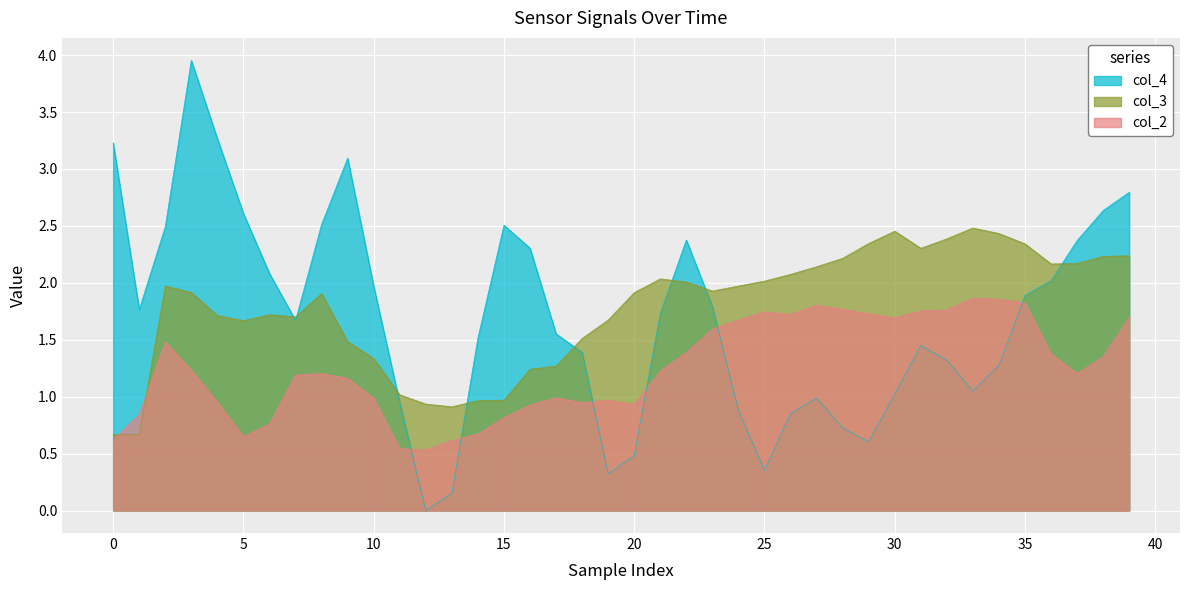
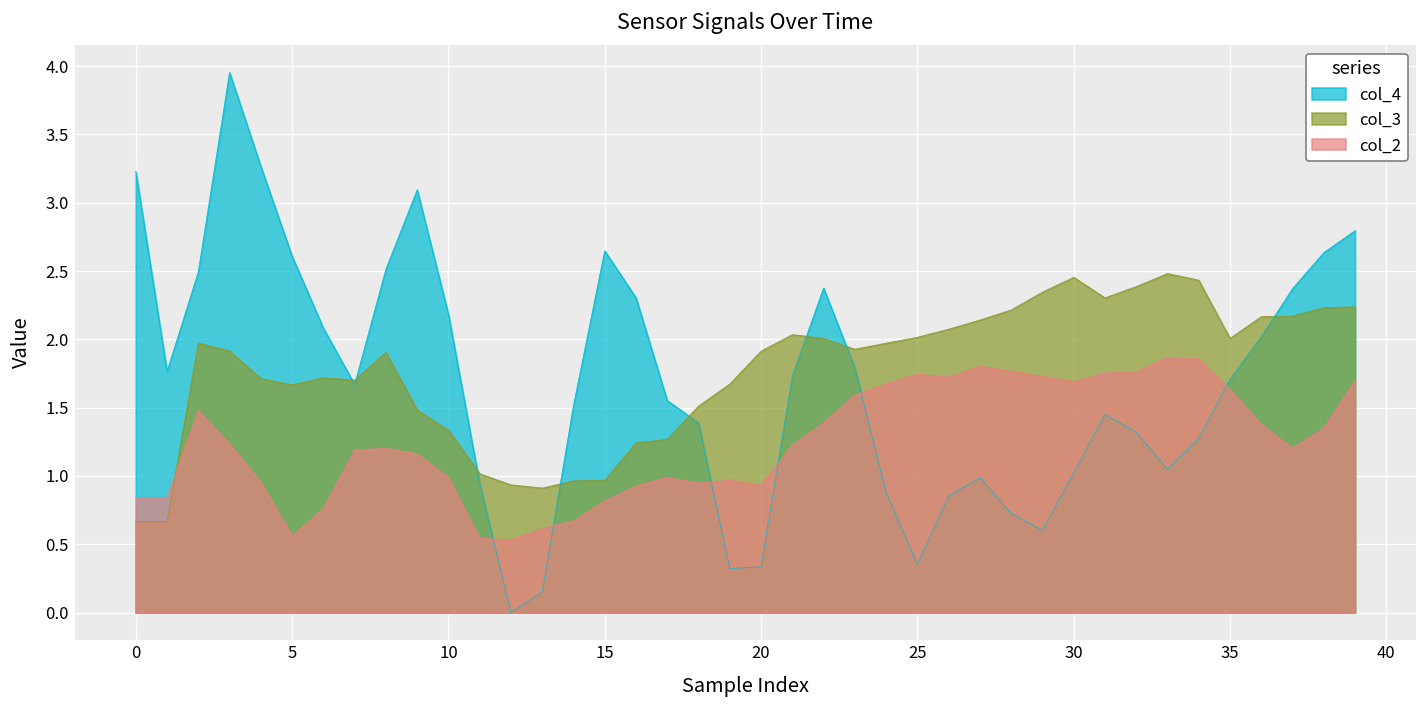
  {
    "col_4": {
      "0": 3.23,
      "5": 2.61,
-     "10": 1.97,
-     "15": 2.51,
-     "20": 0.48,
+     "10": 2.18,
+     "15": 2.65,
+     "20": 0.34,
      "25": 0.35,
      "30": 1.02,
-     "35": 1.89
+     "35": 1.71
    },
    "col_3": {
      "0": 0.67,
      "5": 1.67,
      "10": 1.33,
      "15": 0.97,
      "20": 1.91,
      "25": 2.02,
      "30": 2.45,
-     "35": 2.34
+     "35": 2.01
    },
    "col_2": {
-     "0": 0.62,
-     "5": 0.65,
+     "0": 0.84,
+     "5": 0.56,
      "10": 0.99,
      "15": 0.82,
      "20": 0.93,
      "25": 1.74,
      "30": 1.69,
-     "35": 1.82
+     "35": 1.63
    }
  }
